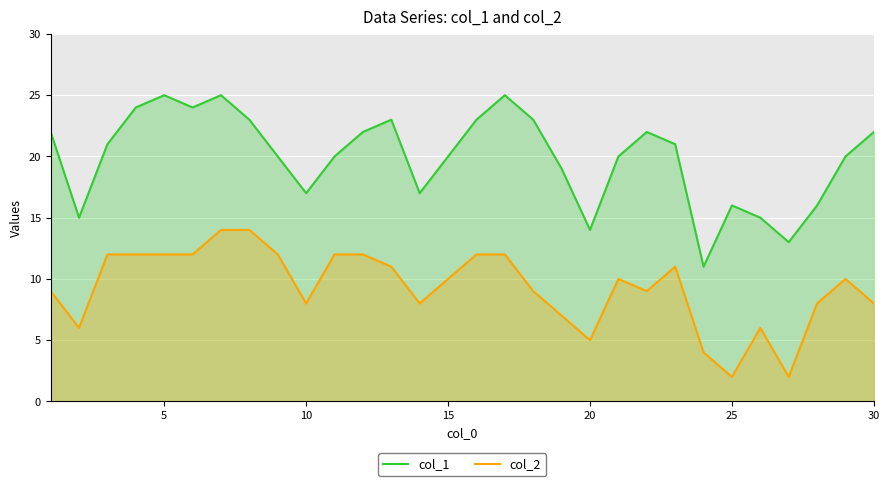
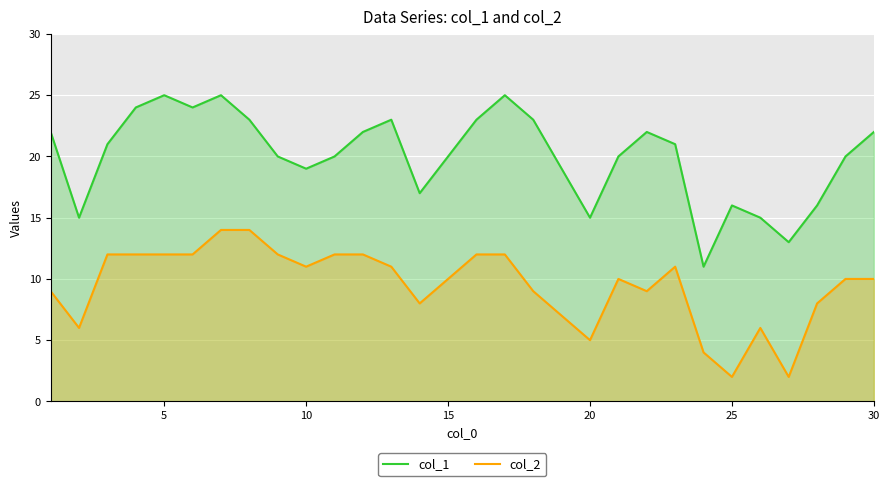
  {
    "col_1": {
      "5": 25,
-     "10": 17,
+     "10": 19,
      "15": 20,
-     "20": 14,
+     "20": 15,
      "25": 16,
      "30": 22
    },
    "col_2": {
      "5": 12,
-     "10": 8,
+     "10": 11,
      "15": 10,
      "20": 5,
      "25": 2,
-     "30": 8
+     "30": 10
    }
  }
